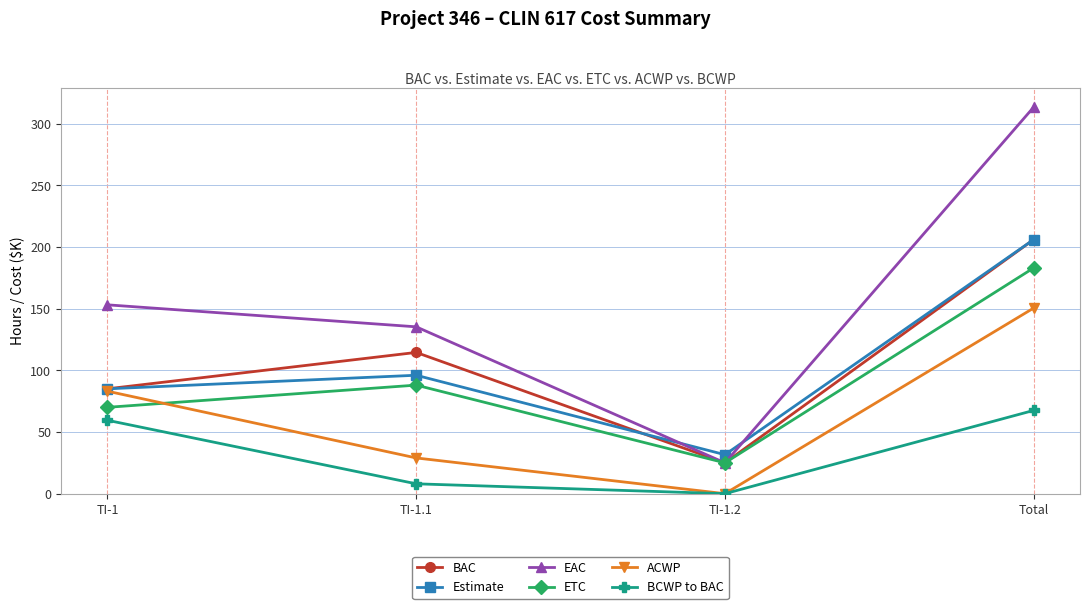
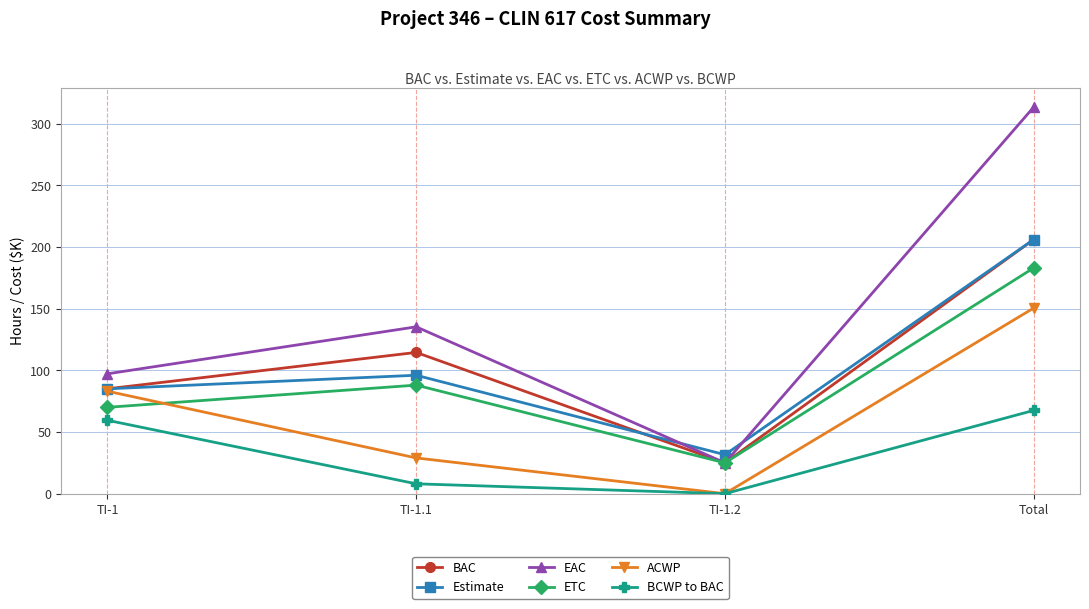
  {
    "BAC": {
      "TI-1.1": 115
    },
    "Estimate": {
      "TI-1.1": 96,
      "TI-1.2": 32
    },
    "EAC": {
-     "TI-1": 153,
+     "TI-1": 97,
      "TI-1.1": 135,
      "Total": 313
    },
    "ACWP": {
      "TI-1.1": 29,
      "Total": 150
    }
  }
